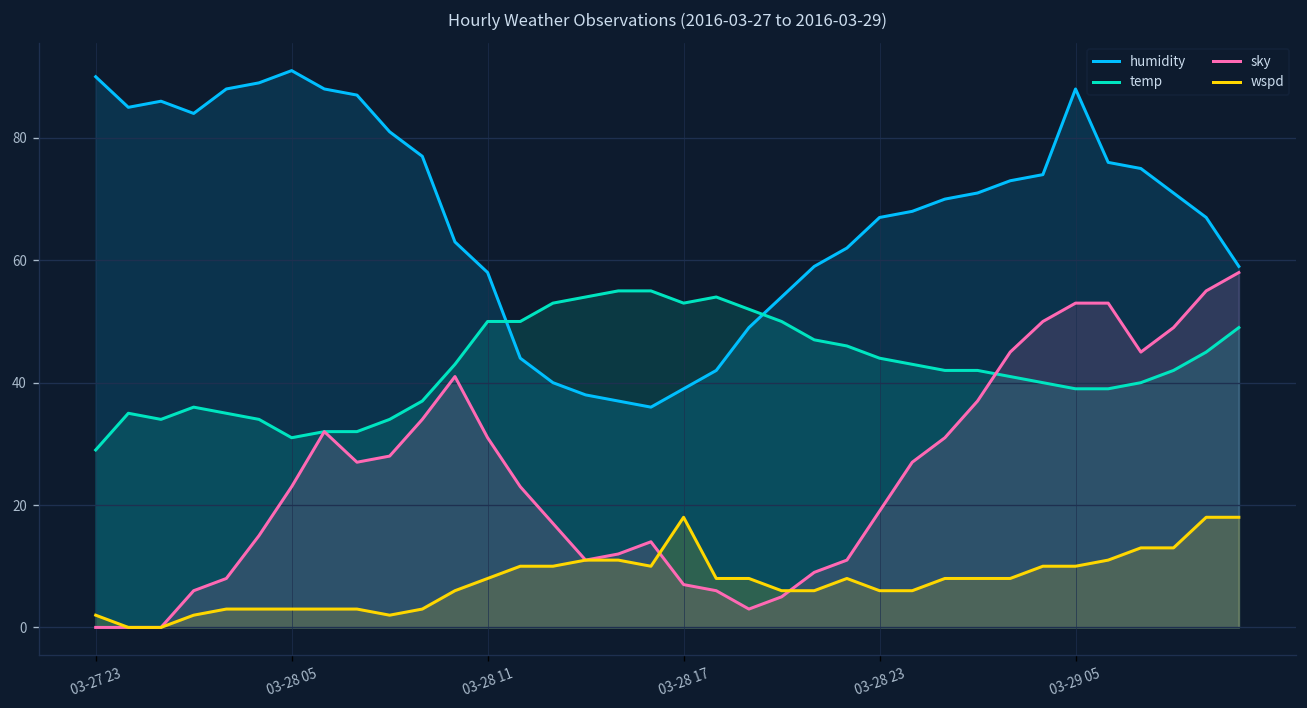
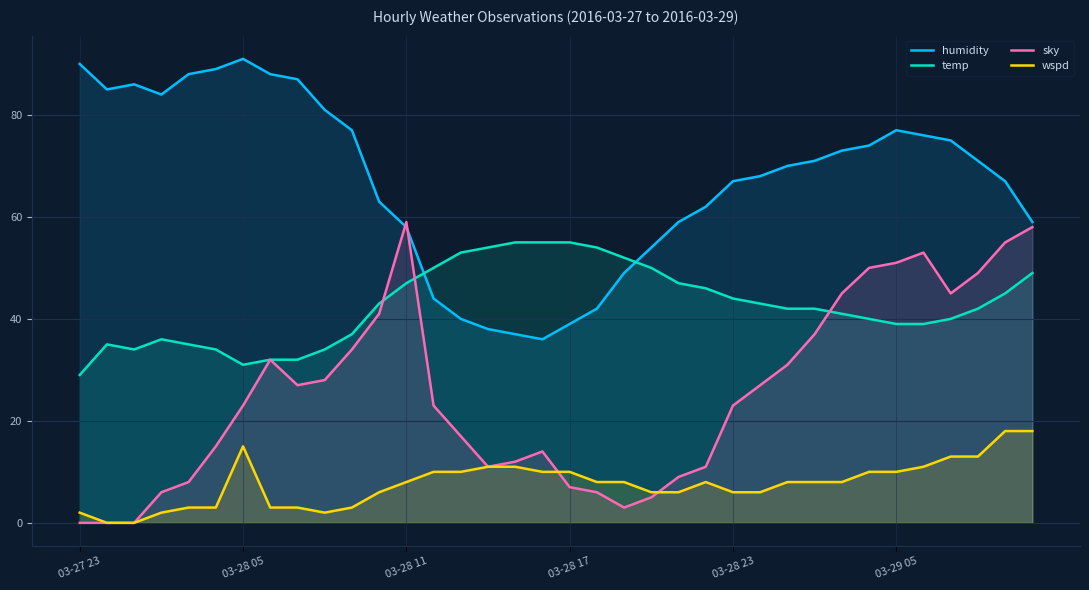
  {
    "humidity": {
      "03-27 23": 90,
      "03-28 05": 91,
      "03-28 11": 58,
      "03-28 17": 39,
      "03-28 23": 67,
-     "03-29 05": 88
+     "03-29 05": 77
    },
    "temp": {
      "03-27 23": 29,
      "03-28 05": 31,
-     "03-28 11": 50,
-     "03-28 17": 53,
+     "03-28 11": 47,
+     "03-28 17": 55,
      "03-28 23": 44,
      "03-29 05": 39
    },
    "sky": {
      "03-27 23": 0,
      "03-28 05": 23,
-     "03-28 11": 31,
+     "03-28 11": 59,
      "03-28 17": 7,
-     "03-28 23": 19,
-     "03-29 05": 53
+     "03-28 23": 23,
+     "03-29 05": 51
    },
    "wspd": {
      "03-27 23": 2,
-     "03-28 05": 3,
+     "03-28 05": 15,
      "03-28 11": 8,
-     "03-28 17": 18,
+     "03-28 17": 10,
      "03-28 23": 6,
      "03-29 05": 10
    }
  }
